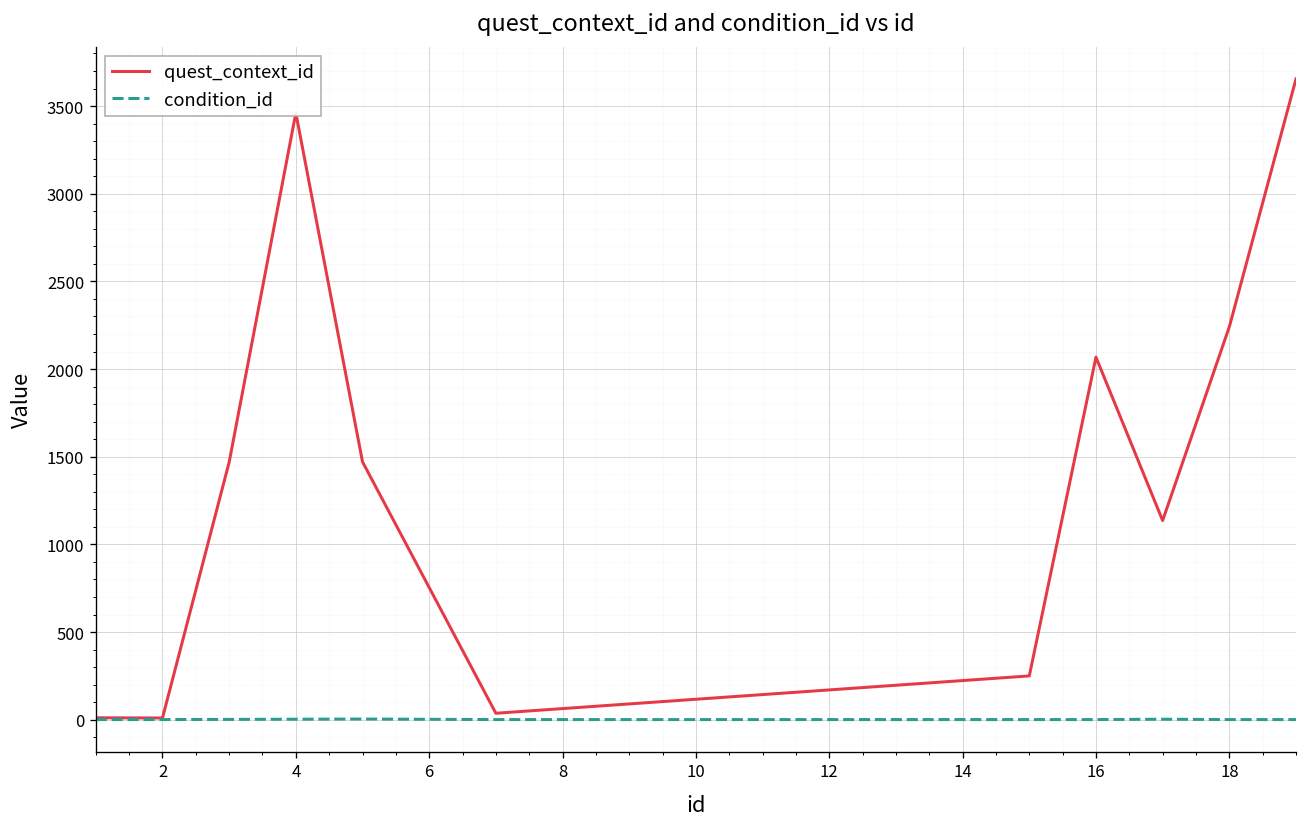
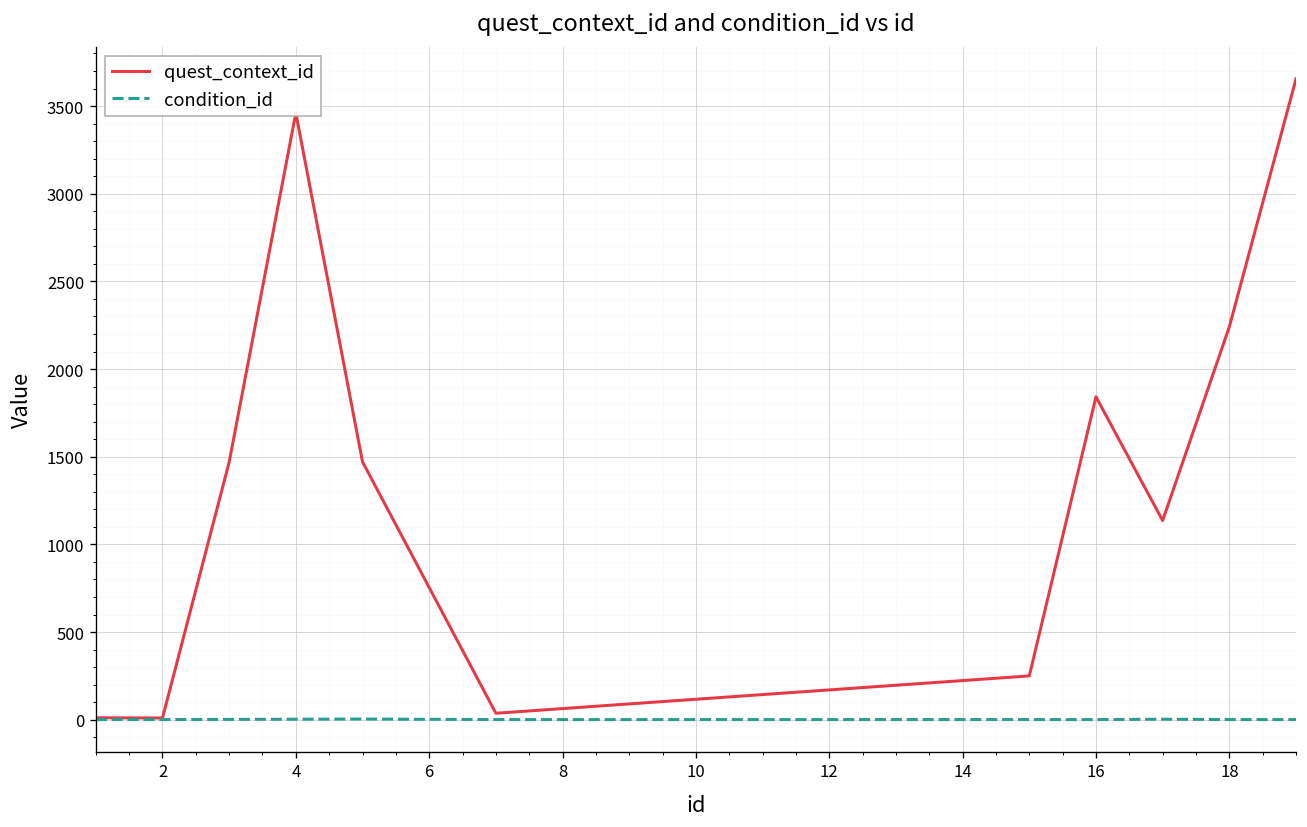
  {
    "quest_context_id": {
-     "16": 2070,
+     "16": 1840,
      "18": 2240
    },
    "condition_id": {
      "4": 0,
      "16": 0,
      "18": 0
    }
  }
